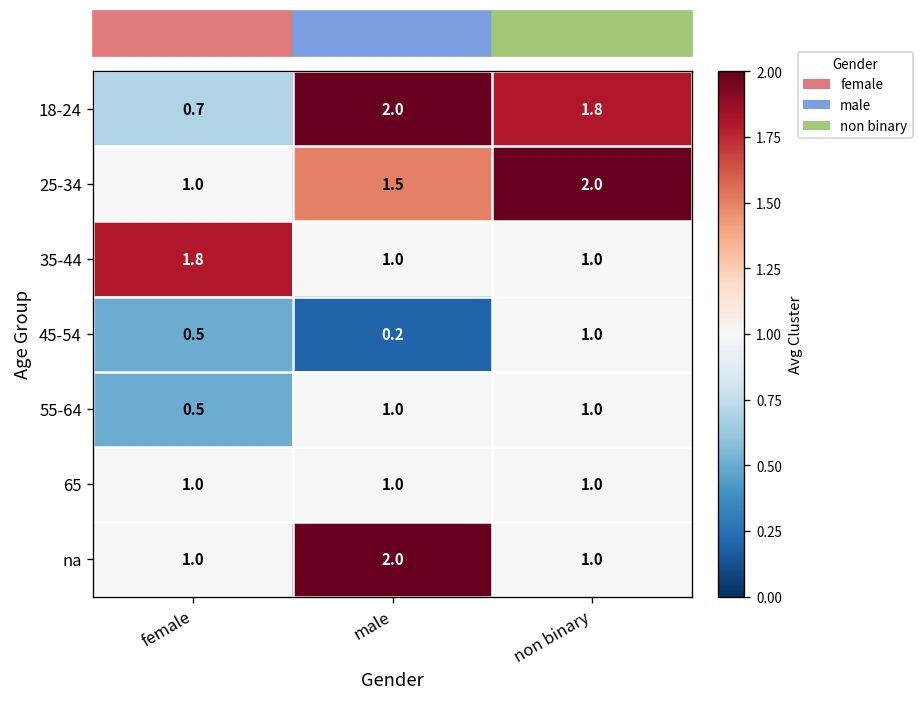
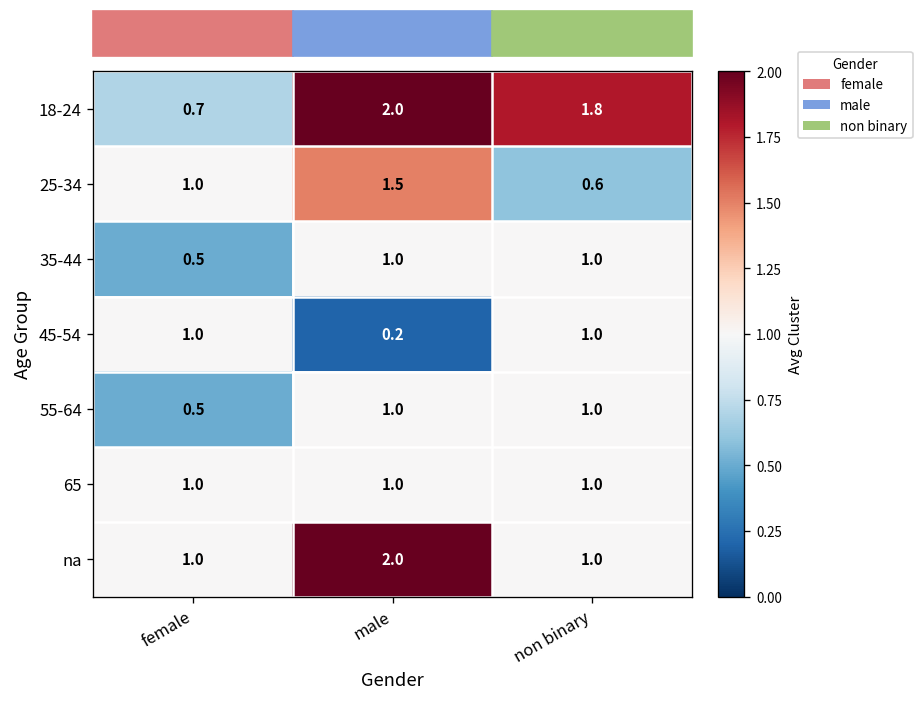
  {
    "18-24": {
      "female": 0.7,
      "male": 2.0,
      "non binary": 1.8
    },
    "25-34": {
      "female": 1.0,
      "male": 1.5,
-     "non binary": 2.0
+     "non binary": 0.6
    },
    "35-44": {
-     "female": 1.8,
+     "female": 0.5,
      "male": 1.0,
      "non binary": 1.0
    },
    "45-54": {
-     "female": 0.5,
+     "female": 1.0,
      "male": 0.2,
      "non binary": 1.0
    },
    "55-64": {
      "female": 0.5,
      "male": 1.0,
      "non binary": 1.0
    },
    "65": {
      "female": 1.0,
      "male": 1.0,
      "non binary": 1.0
    },
    "na": {
      "female": 1.0,
      "male": 2.0,
      "non binary": 1.0
    }
  }
